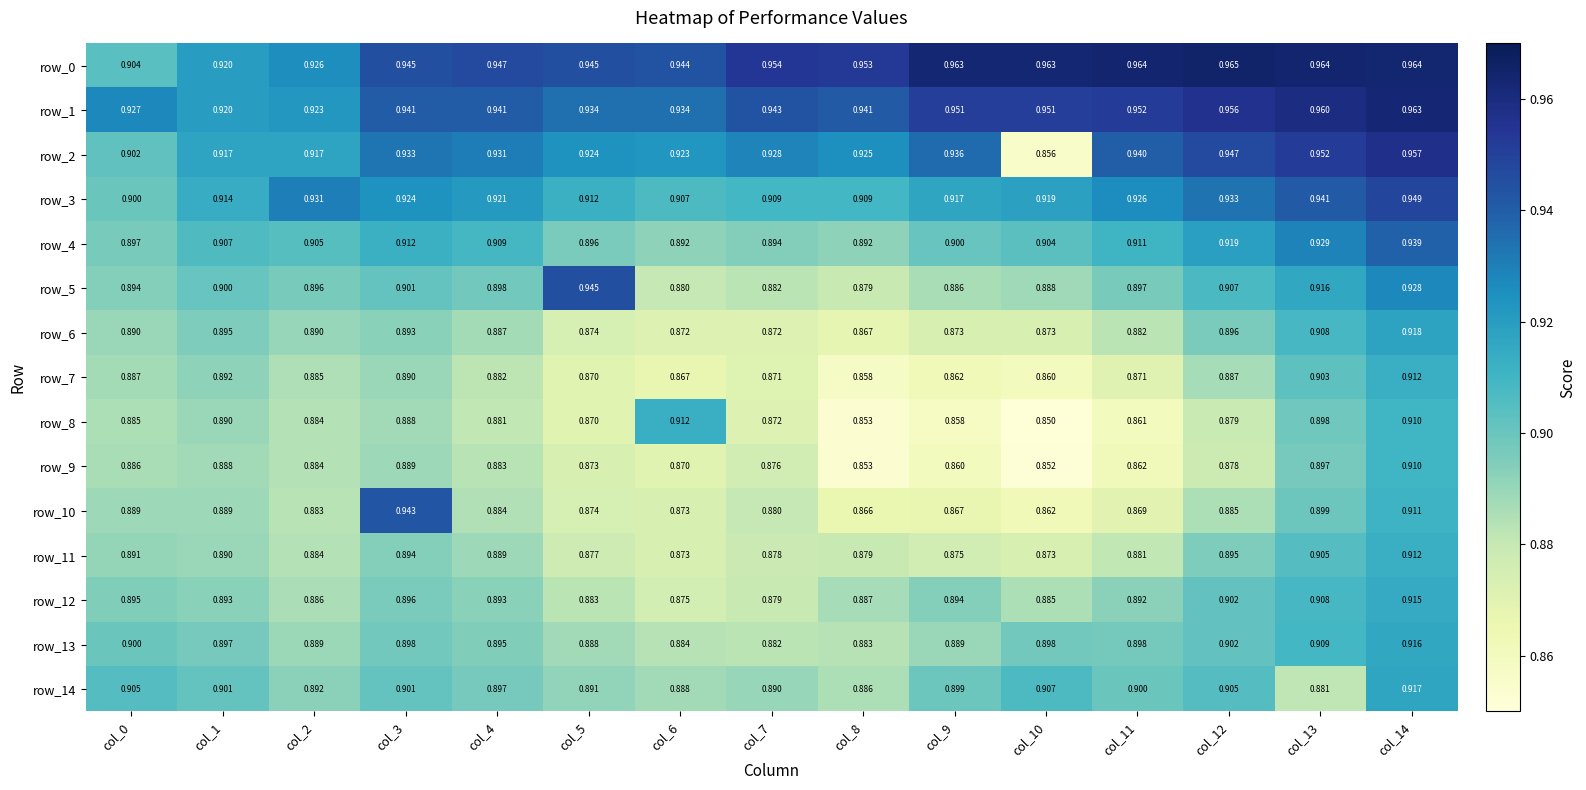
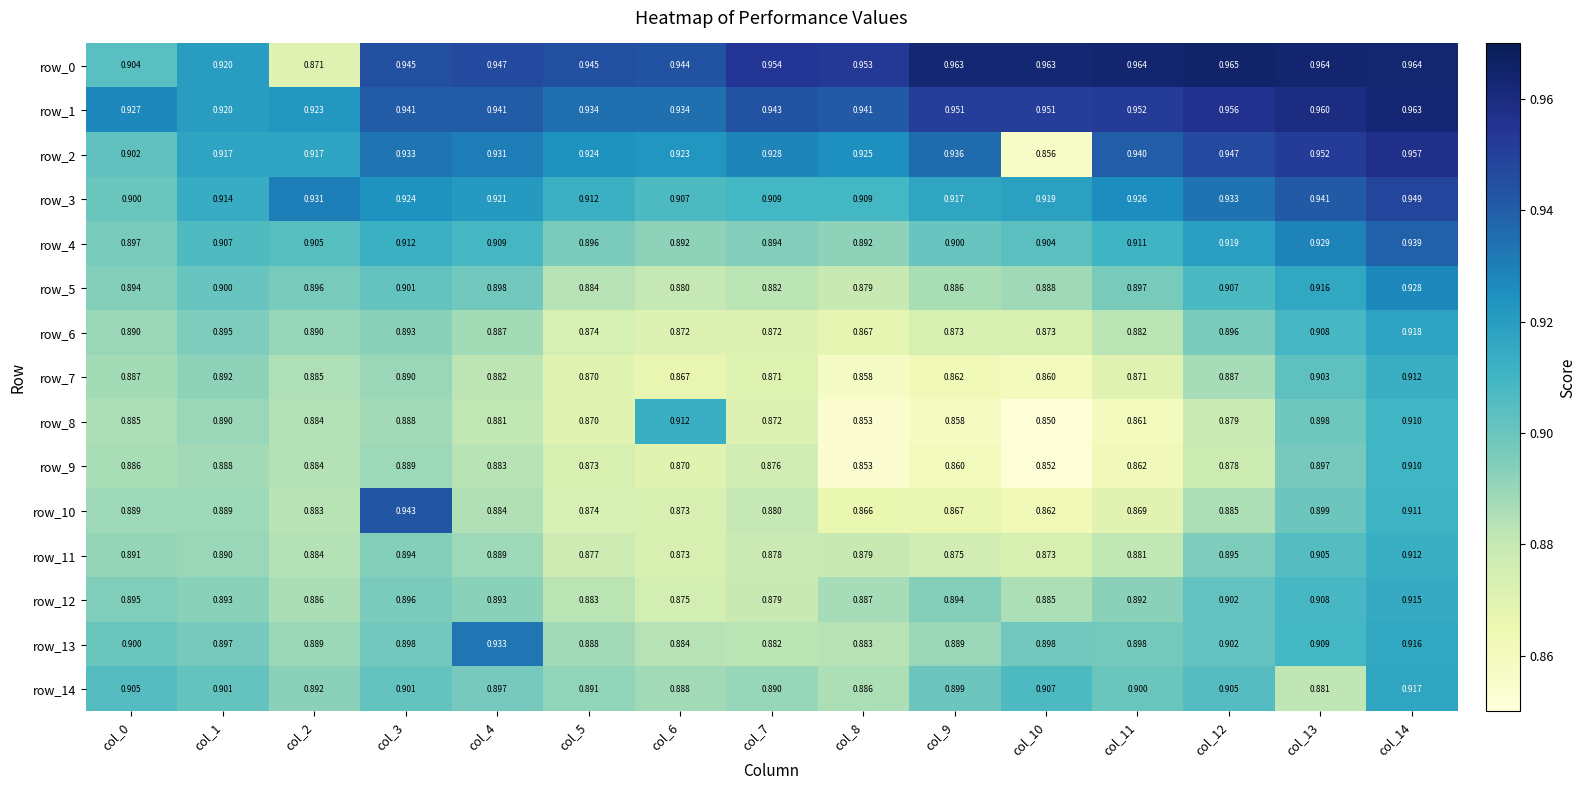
  {
    "row_0": {
      "col_0": 0.904,
      "col_1": 0.920,
-     "col_2": 0.926,
+     "col_2": 0.871,
      "col_3": 0.945,
      "col_4": 0.947,
      "col_5": 0.945,
      "col_6": 0.944,
      "col_7": 0.954,
      "col_8": 0.953,
      "col_9": 0.963,
      "col_10": 0.963,
      "col_11": 0.964,
      "col_12": 0.965,
      "col_13": 0.964,
      "col_14": 0.964
    },
    "row_5": {
      "col_0": 0.894,
      "col_1": 0.900,
      "col_2": 0.896,
      "col_3": 0.901,
      "col_4": 0.898,
-     "col_5": 0.945,
+     "col_5": 0.884,
      "col_6": 0.880,
      "col_7": 0.882,
      "col_8": 0.879,
      "col_9": 0.886,
      "col_10": 0.888,
      "col_11": 0.897,
      "col_12": 0.907,
      "col_13": 0.916,
      "col_14": 0.928
    },
    "row_13": {
      "col_0": 0.900,
      "col_1": 0.897,
      "col_2": 0.889,
      "col_3": 0.898,
-     "col_4": 0.895,
+     "col_4": 0.933,
      "col_5": 0.888,
      "col_6": 0.884,
      "col_7": 0.882,
      "col_8": 0.883,
      "col_9": 0.889,
      "col_10": 0.898,
      "col_11": 0.898,
      "col_12": 0.902,
      "col_13": 0.909,
      "col_14": 0.916
    }
  }
